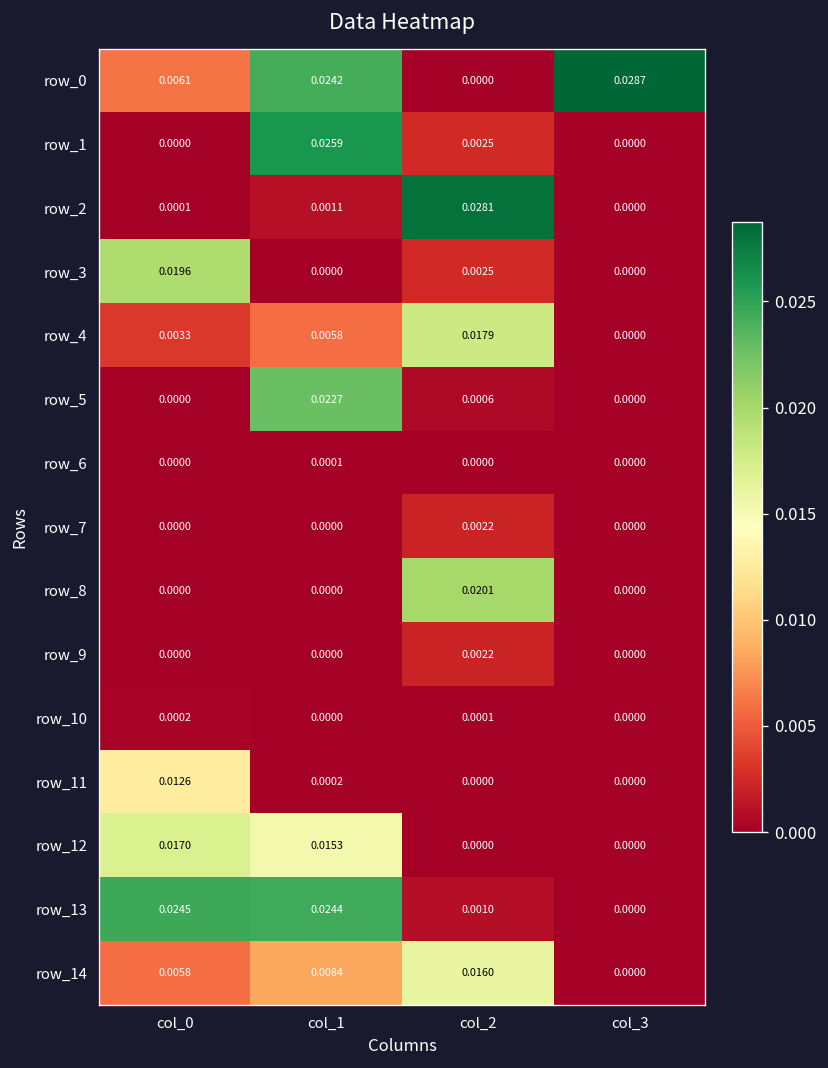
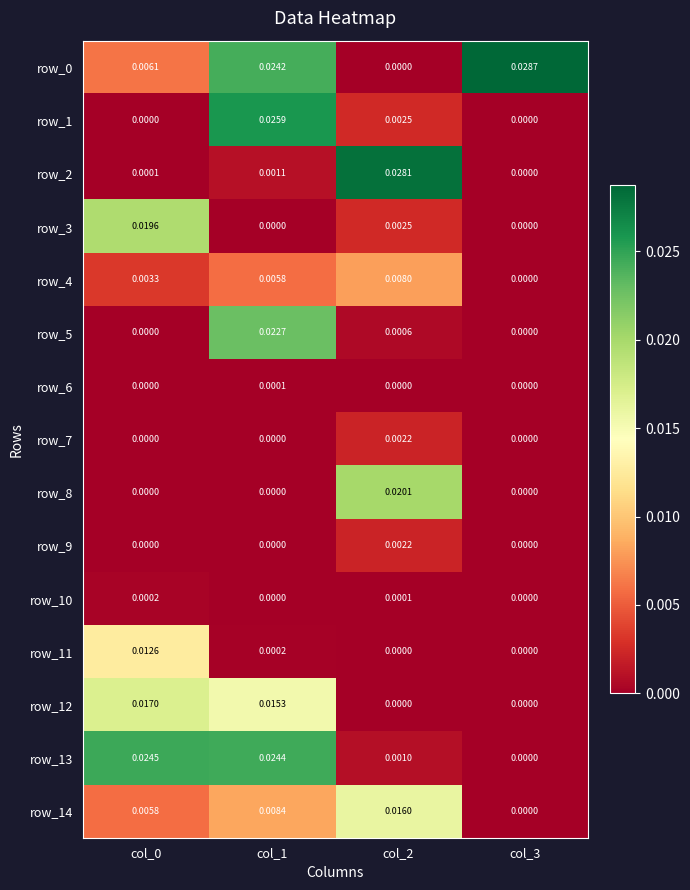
  {
    "row_0": {
      "col_0": 0.0061,
      "col_1": 0.0242,
      "col_2": 0.0000,
      "col_3": 0.0287
    },
    "row_1": {
      "col_0": 0.0000,
      "col_1": 0.0259,
      "col_2": 0.0025,
      "col_3": 0.0000
    },
    "row_2": {
      "col_0": 0.0001,
      "col_1": 0.0011,
      "col_2": 0.0281,
      "col_3": 0.0000
    },
    "row_3": {
      "col_0": 0.0196,
      "col_1": 0.0000,
      "col_2": 0.0025,
      "col_3": 0.0000
    },
    "row_4": {
      "col_0": 0.0033,
      "col_1": 0.0058,
-     "col_2": 0.0179,
+     "col_2": 0.0080,
      "col_3": 0.0000
    },
    "row_5": {
      "col_0": 0.0000,
      "col_1": 0.0227,
      "col_2": 0.0006,
      "col_3": 0.0000
    },
    "row_6": {
      "col_0": 0.0000,
      "col_1": 0.0001,
      "col_2": 0.0000,
      "col_3": 0.0000
    },
    "row_7": {
      "col_0": 0.0000,
      "col_1": 0.0000,
      "col_2": 0.0022,
      "col_3": 0.0000
    },
    "row_8": {
      "col_0": 0.0000,
      "col_1": 0.0000,
      "col_2": 0.0201,
      "col_3": 0.0000
    },
    "row_9": {
      "col_0": 0.0000,
      "col_1": 0.0000,
      "col_2": 0.0022,
      "col_3": 0.0000
    },
    "row_10": {
      "col_0": 0.0002,
      "col_1": 0.0000,
      "col_2": 0.0001,
      "col_3": 0.0000
    },
    "row_11": {
      "col_0": 0.0126,
      "col_1": 0.0002,
      "col_2": 0.0000,
      "col_3": 0.0000
    },
    "row_12": {
      "col_0": 0.0170,
      "col_1": 0.0153,
      "col_2": 0.0000,
      "col_3": 0.0000
    },
    "row_13": {
      "col_0": 0.0245,
      "col_1": 0.0244,
      "col_2": 0.0010,
      "col_3": 0.0000
    },
    "row_14": {
      "col_0": 0.0058,
      "col_1": 0.0084,
      "col_2": 0.0160,
      "col_3": 0.0000
    }
  }
